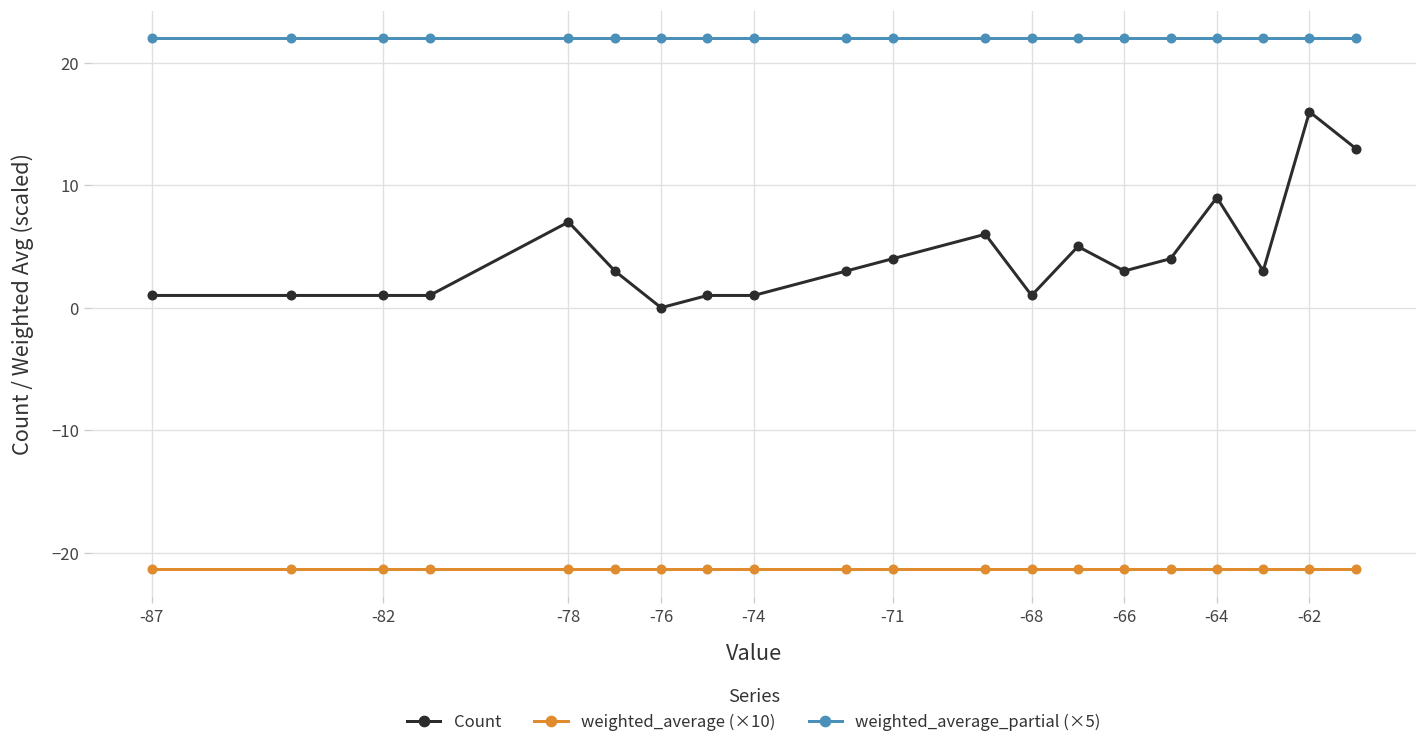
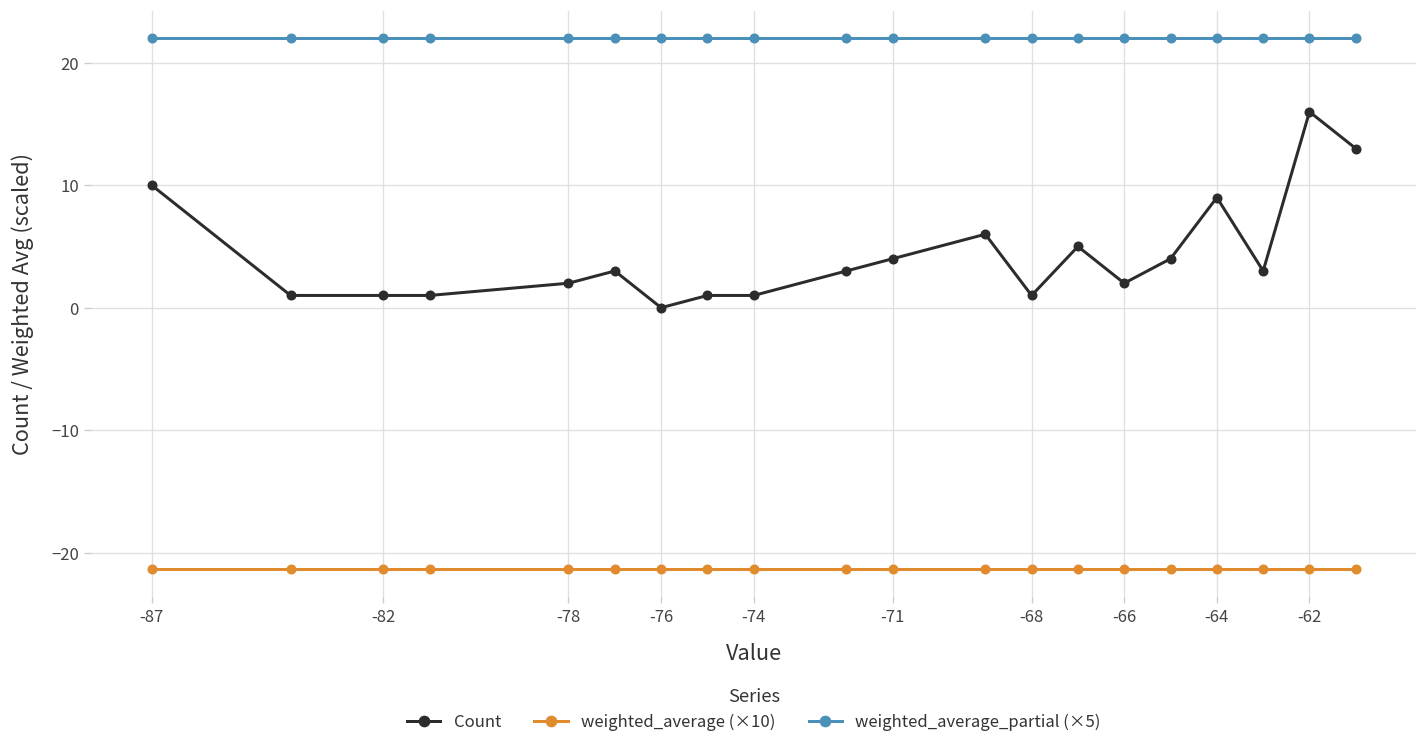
  {
    "Count": {
-     "-87": 1,
+     "-87": 10,
      "-82": 1,
-     "-78": 7,
+     "-78": 2,
      "-76": 0,
      "-74": 1,
      "-71": 4,
      "-68": 1,
-     "-66": 3,
+     "-66": 2,
      "-64": 9,
      "-62": 16
    },
    "weighted_average (×10)": {
      "-87": -21.4,
      "-82": -21.4,
      "-78": -21.4,
      "-76": -21.4,
      "-74": -21.4,
      "-71": -21.4,
      "-68": -21.4,
      "-66": -21.4,
      "-64": -21.4,
      "-62": -21.4
    },
    "weighted_average_partial (×5)": {
      "-87": 22,
      "-82": 22,
      "-78": 22,
      "-76": 22,
      "-74": 22,
      "-71": 22,
      "-68": 22,
      "-66": 22,
      "-64": 22,
      "-62": 22
    }
  }
